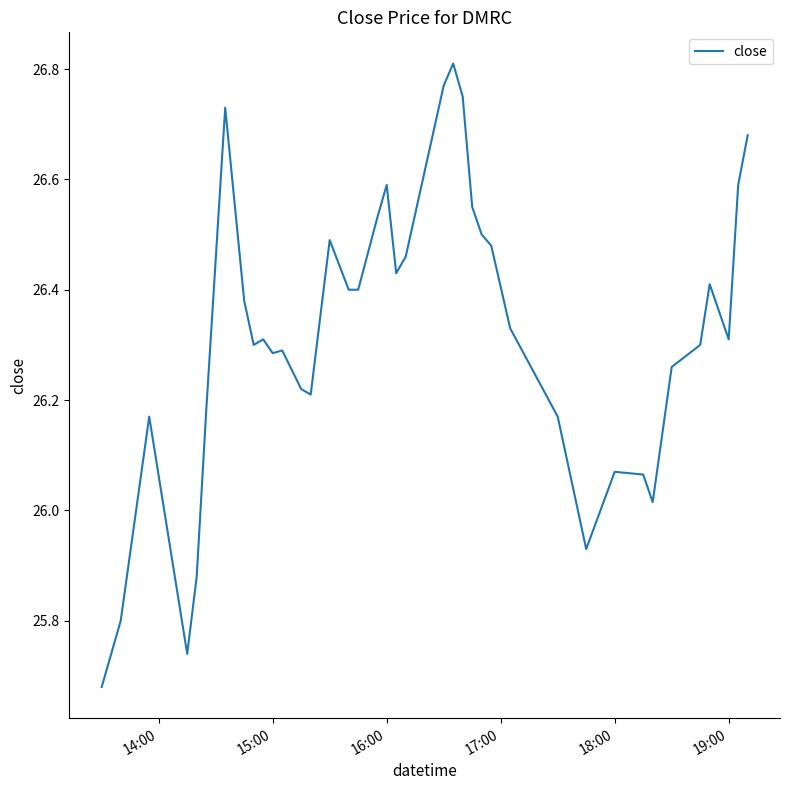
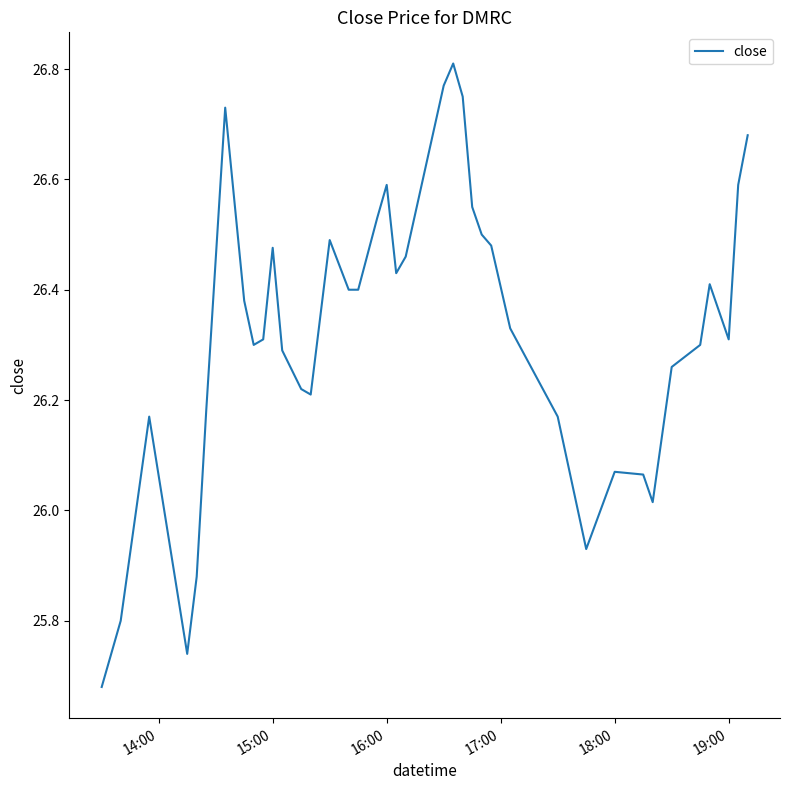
  {
-   "15:00": 26.29,
+   "15:00": 26.48,
    "16:00": 26.59,
    "18:00": 26.07,
    "19:00": 26.31
  }
